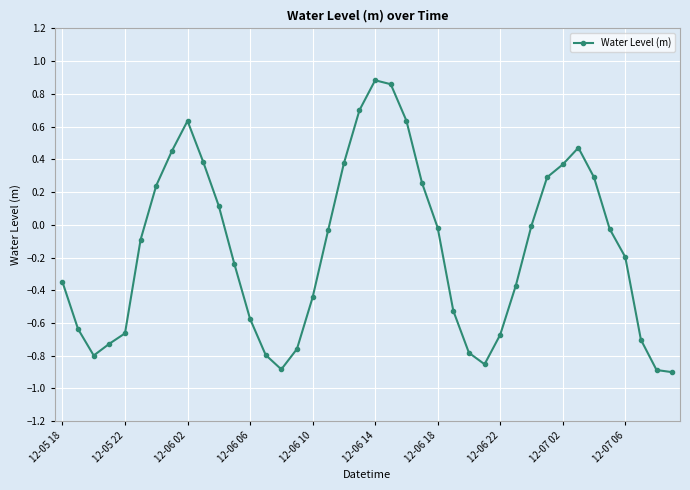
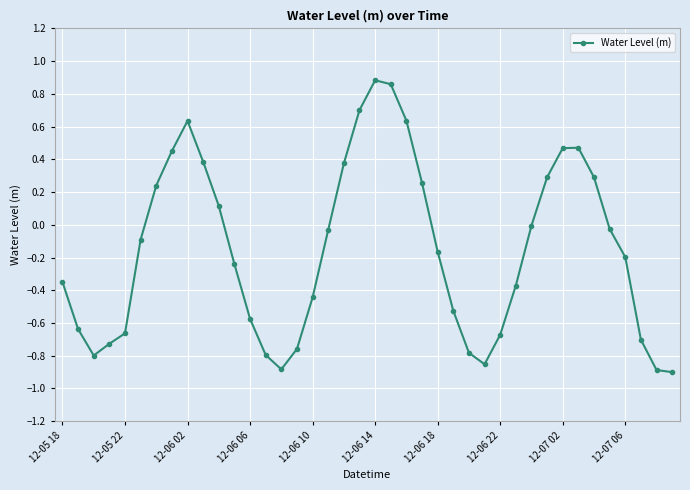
  {
    "12-05 18": -0.35,
    "12-05 22": -0.66,
    "12-06 02": 0.63,
    "12-06 06": -0.57,
    "12-06 10": -0.44,
    "12-06 14": 0.88,
-   "12-06 18": -0.02,
+   "12-06 18": -0.16,
    "12-06 22": -0.67,
-   "12-07 02": 0.37,
+   "12-07 02": 0.47,
    "12-07 06": -0.20
  }
